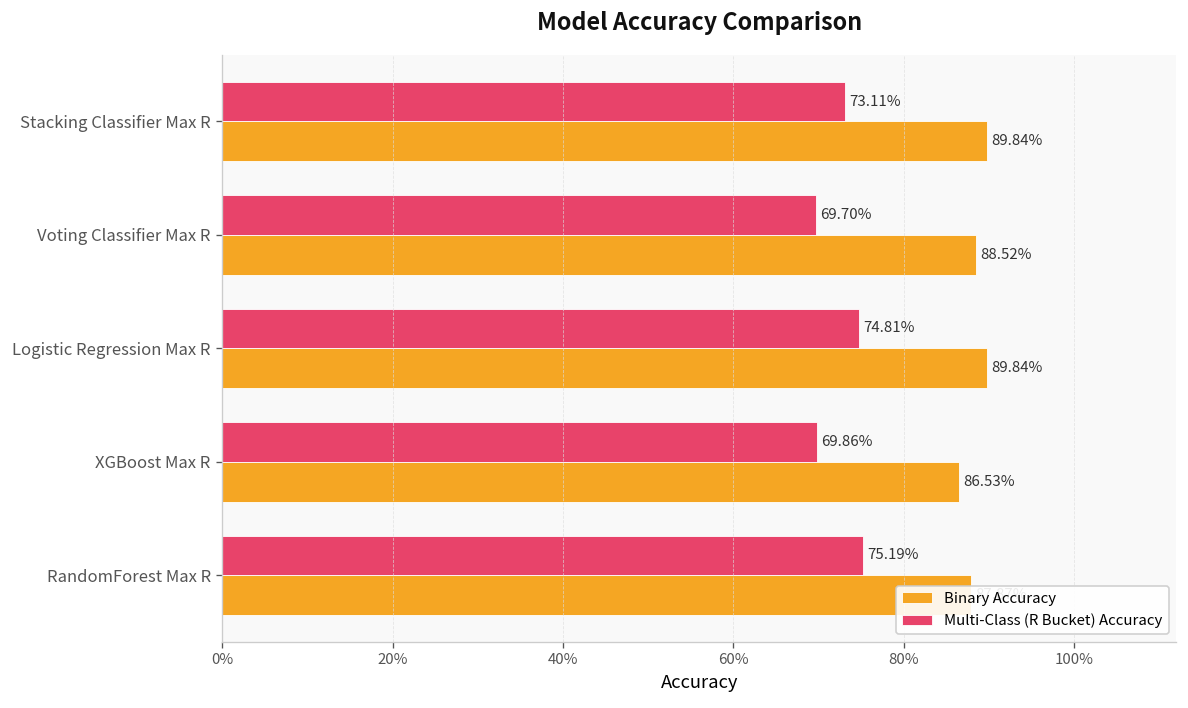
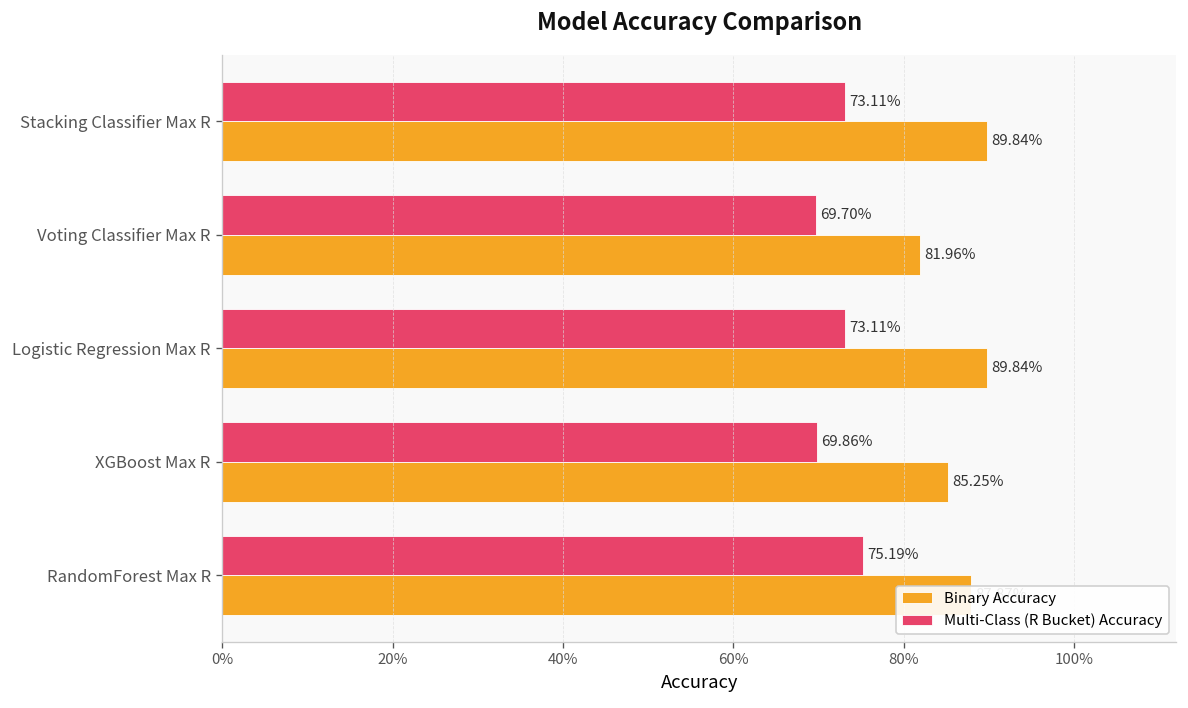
  {
    "Binary Accuracy": {
      "Stacking Classifier Max R": "89.84%",
-     "Voting Classifier Max R": "88.52%",
+     "Voting Classifier Max R": "81.96%",
      "Logistic Regression Max R": "89.84%",
-     "XGBoost Max R": "86.53%"
+     "XGBoost Max R": "85.25%"
    },
    "Multi-Class (R Bucket) Accuracy": {
      "Stacking Classifier Max R": "73.11%",
      "Voting Classifier Max R": "69.70%",
-     "Logistic Regression Max R": "74.81%",
+     "Logistic Regression Max R": "73.11%",
      "XGBoost Max R": "69.86%",
      "RandomForest Max R": "75.19%"
    }
  }
